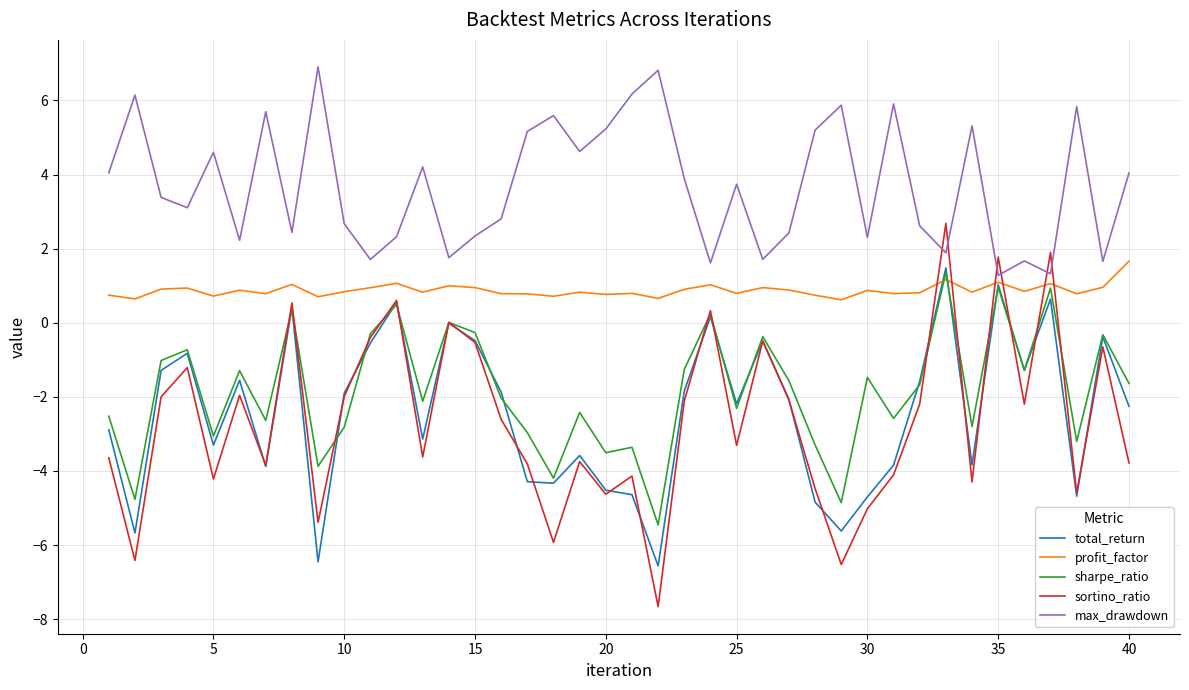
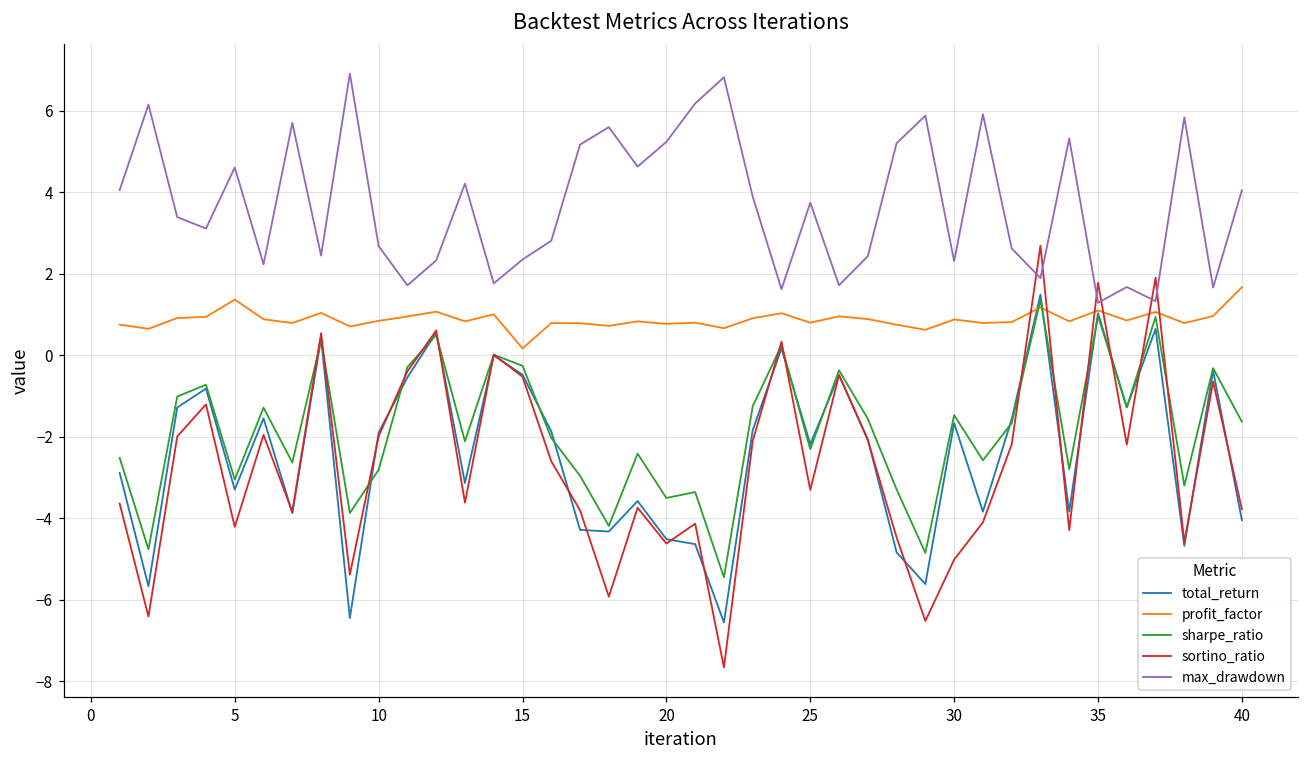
  {
    "total_return": {
      "5": -3.3,
      "10": -1.9,
      "20": -4.5,
      "25": -2.2,
-     "30": -4.7,
-     "40": -2.3
+     "30": -1.7,
+     "40": -4.1
    },
    "profit_factor": {
-     "5": 0.7,
+     "5": 1.4,
      "10": 0.8,
-     "15": 0.9,
+     "15": 0.2,
      "20": 0.8,
      "25": 0.8,
      "30": 0.9,
      "40": 1.7
    },
    "sharpe_ratio": {
      "5": -3.1,
      "10": -2.8,
      "15": -0.3,
      "20": -3.5,
      "25": -2.3,
      "30": -1.5,
      "40": -1.6
    },
    "sortino_ratio": {
      "5": -4.2,
      "10": -2.0,
      "20": -4.6,
      "25": -3.3,
      "30": -5.0,
      "35": 1.8,
      "40": -3.8
    },
    "max_drawdown": {
      "5": 4.6,
      "10": 2.7,
      "15": 2.3,
      "20": 5.2,
      "25": 3.7,
      "30": 2.3,
      "35": 1.3,
      "40": 4.0
    }
  }
